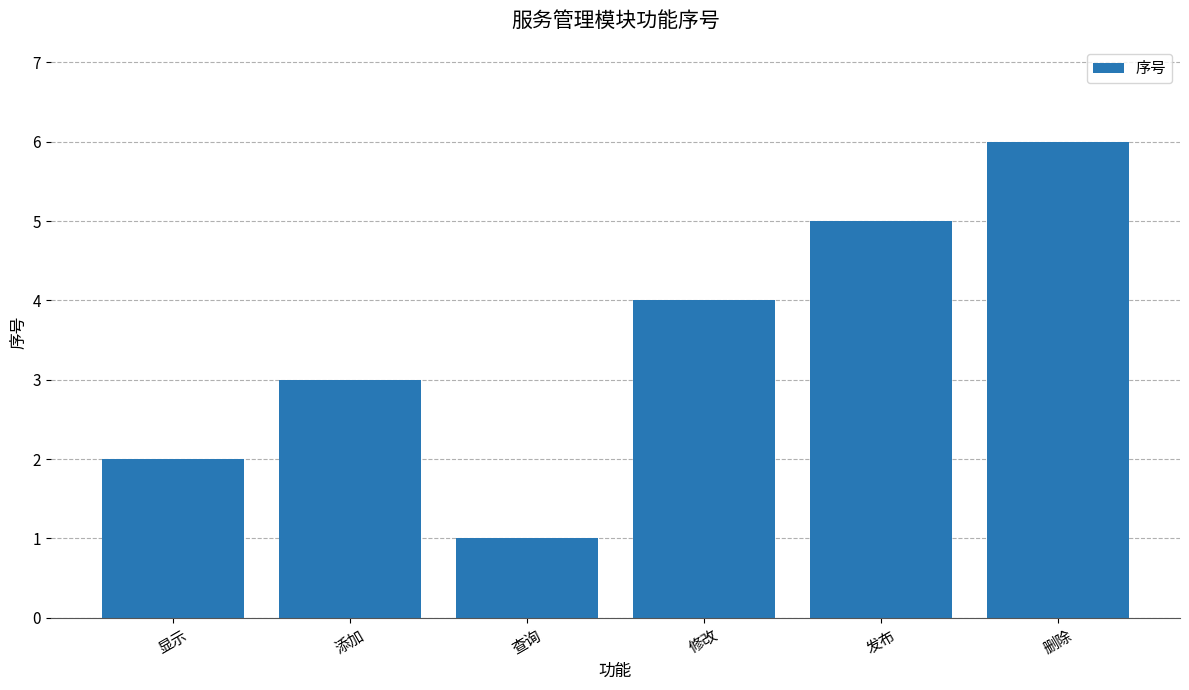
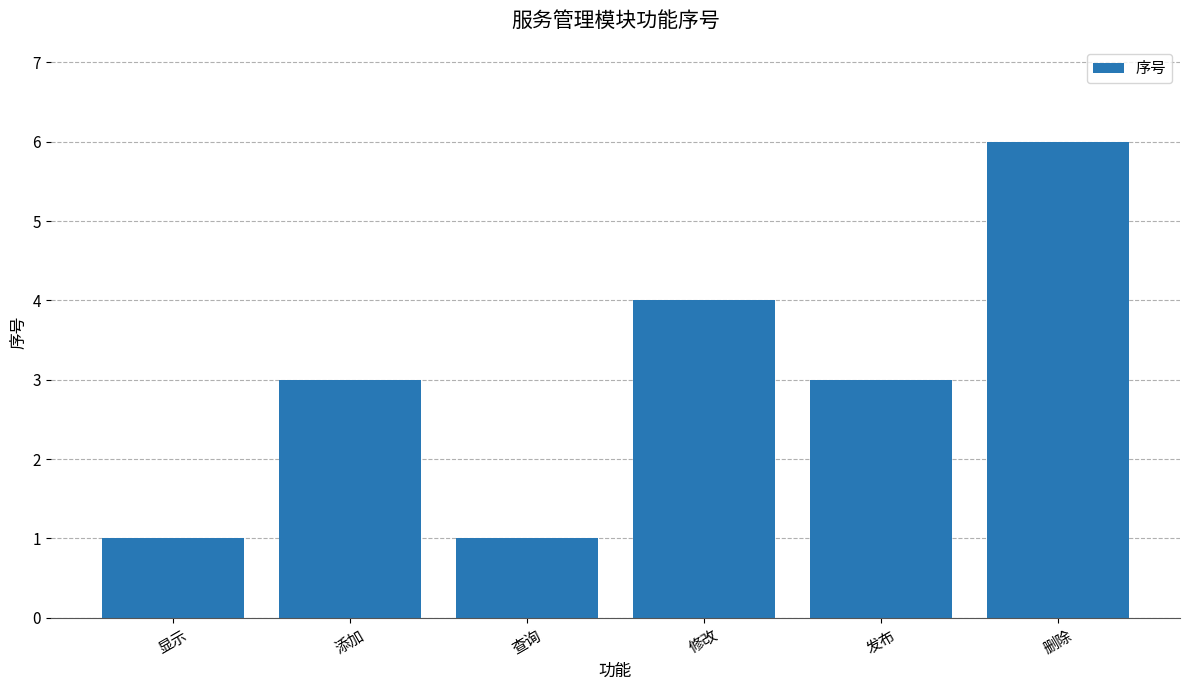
  {
-   "显示": 2,
+   "显示": 1,
    "添加": 3,
    "查询": 1,
    "修改": 4,
-   "发布": 5,
+   "发布": 3,
    "删除": 6
  }
